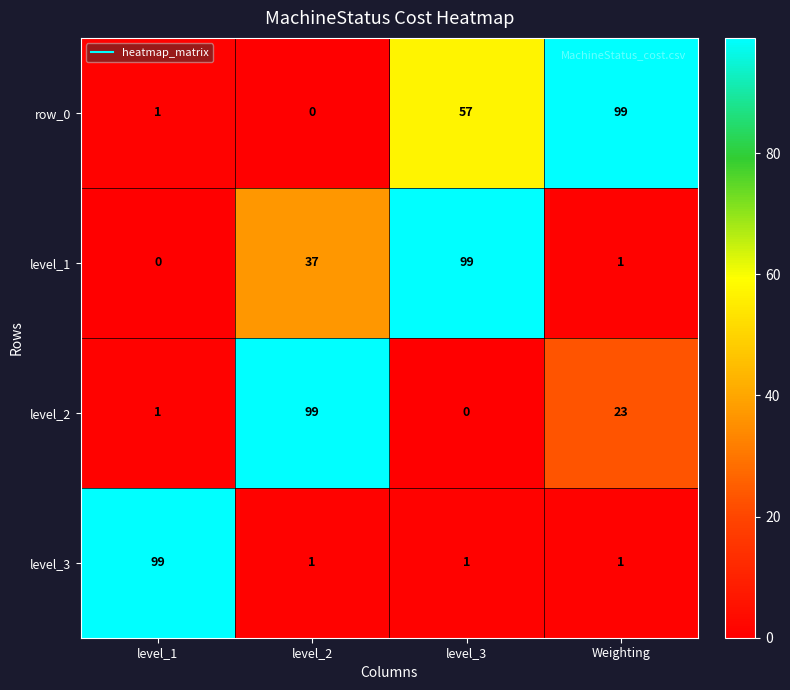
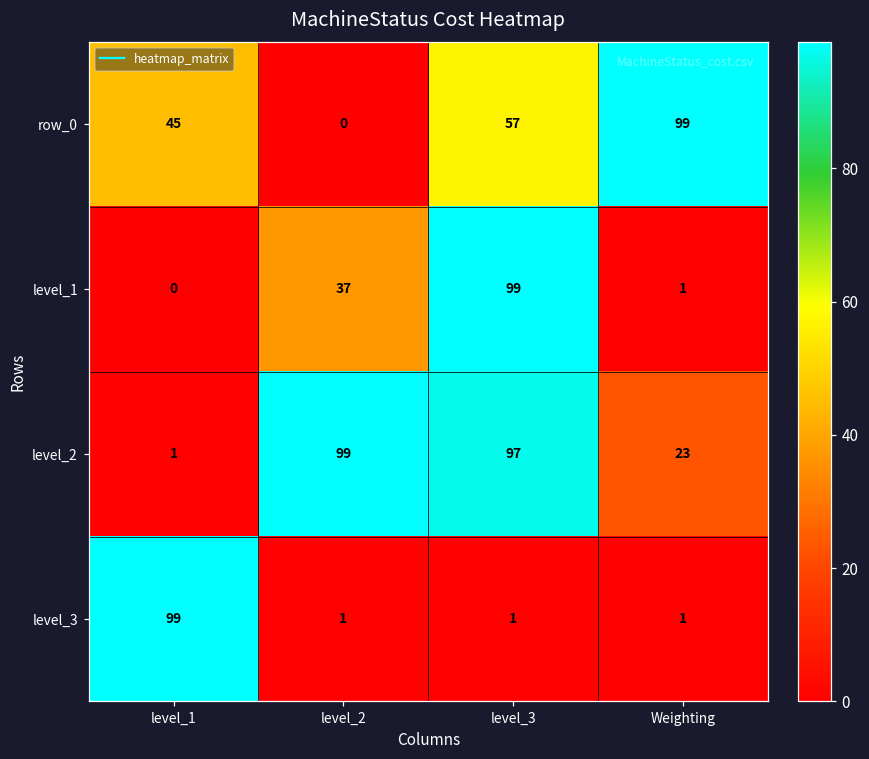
  {
    "row_0": {
-     "level_1": 1,
+     "level_1": 45,
      "level_2": 0,
      "level_3": 57
    },
    "level_1": {
      "level_1": 0,
      "level_2": 37,
      "level_3": 99,
      "Weighting": 1
    },
    "level_2": {
      "level_1": 1,
      "level_2": 99,
-     "level_3": 0,
+     "level_3": 97,
      "Weighting": 23
    },
    "level_3": {
      "level_1": 99,
      "level_2": 1,
      "level_3": 1,
      "Weighting": 1
    }
  }
